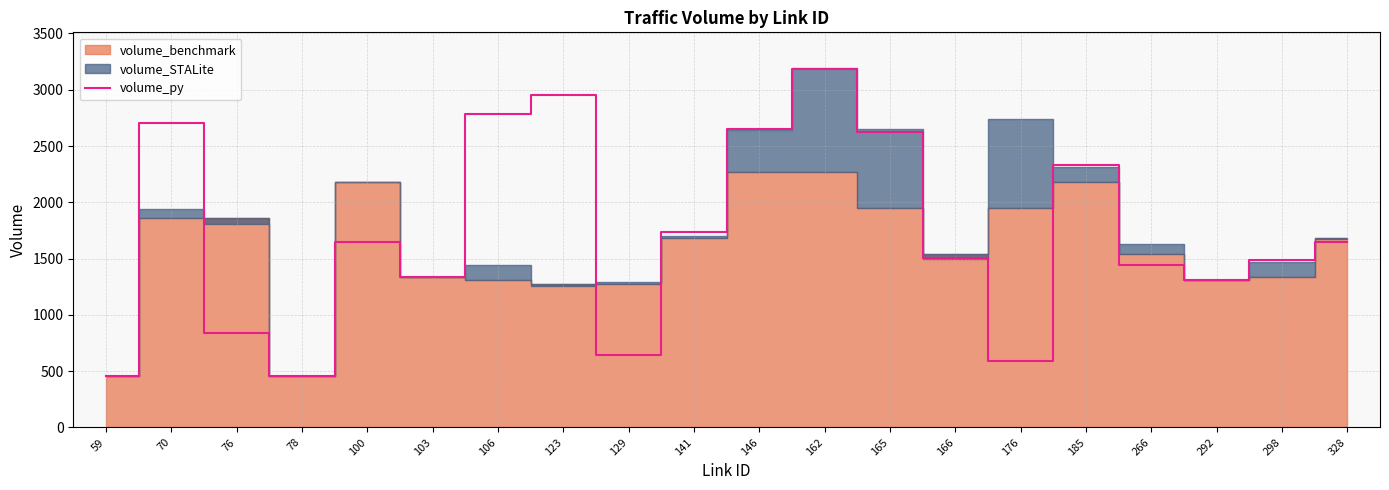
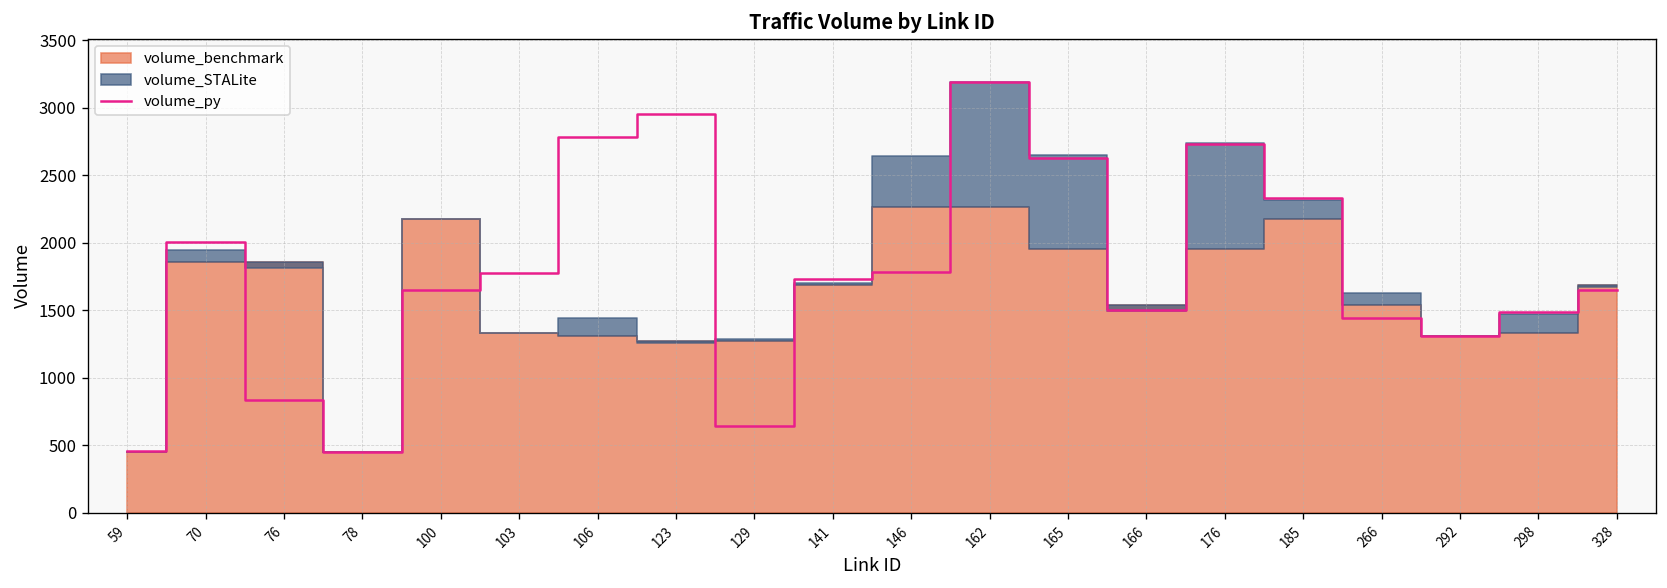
  {
    "volume_py": {
-     "70": 2700,
+     "70": 2000,
      "76": 840,
      "78": 450,
      "100": 1650,
-     "103": 1340,
+     "103": 1770,
      "106": 2790,
      "123": 2960,
      "129": 640,
      "141": 1730,
-     "146": 2650,
+     "146": 1780,
      "162": 3190,
      "165": 2630,
      "166": 1510,
-     "176": 590,
+     "176": 2730,
      "185": 2330,
      "266": 1440,
      "292": 1310,
      "298": 1490,
      "328": 1650
    }
  }
